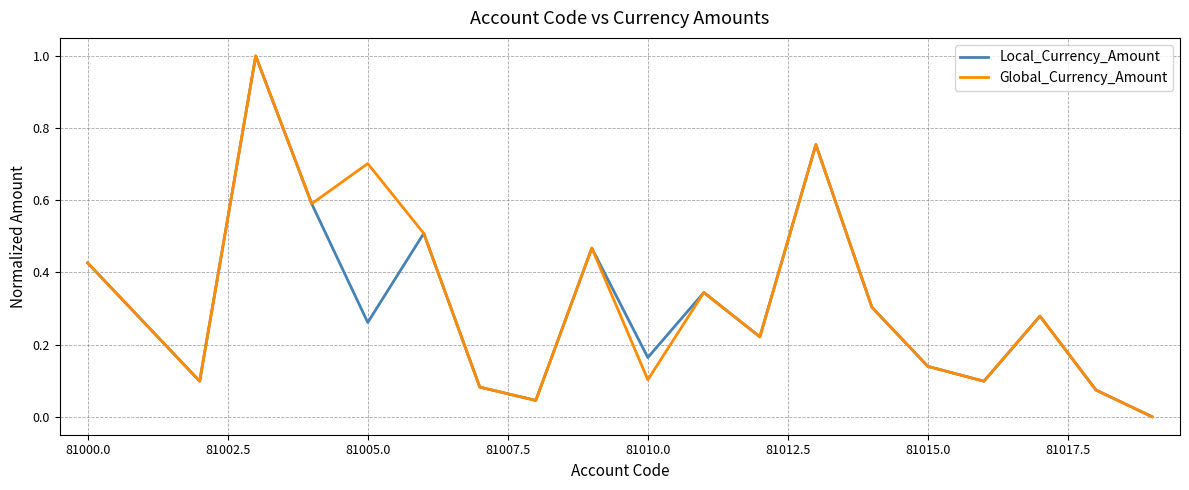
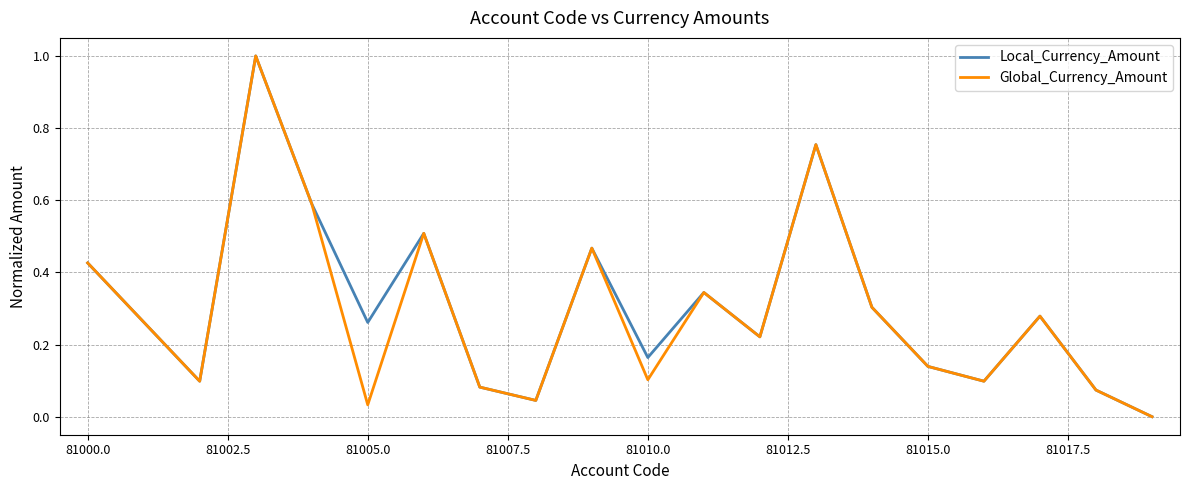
  {
    "Local_Currency_Amount": {
      "81005.0": 0.26,
      "81010.0": 0.16
    },
    "Global_Currency_Amount": {
-     "81005.0": 0.70,
+     "81005.0": 0.03,
      "81010.0": 0.10
    }
  }
